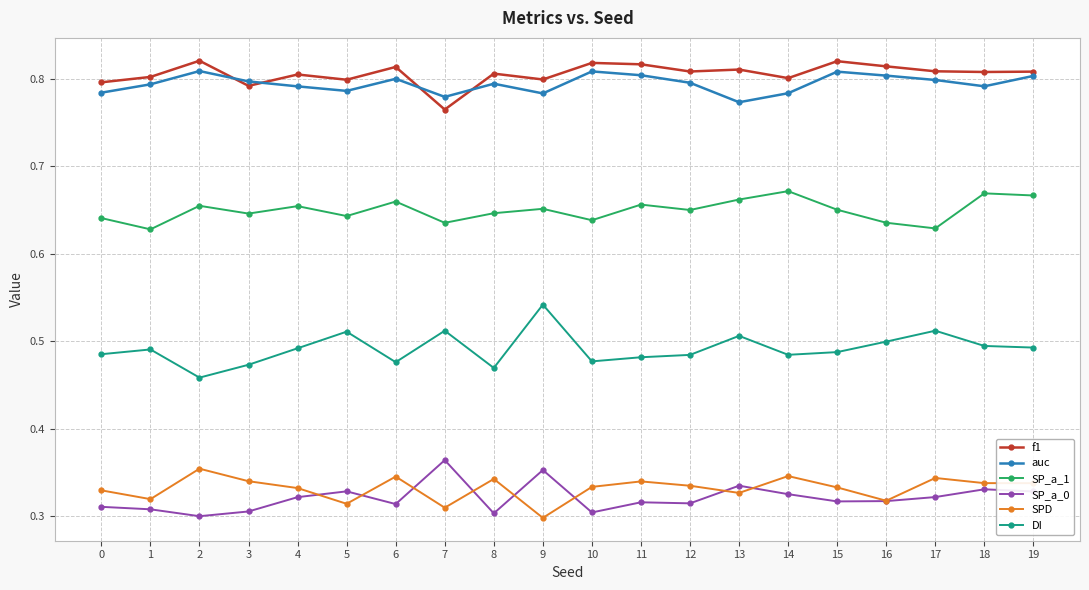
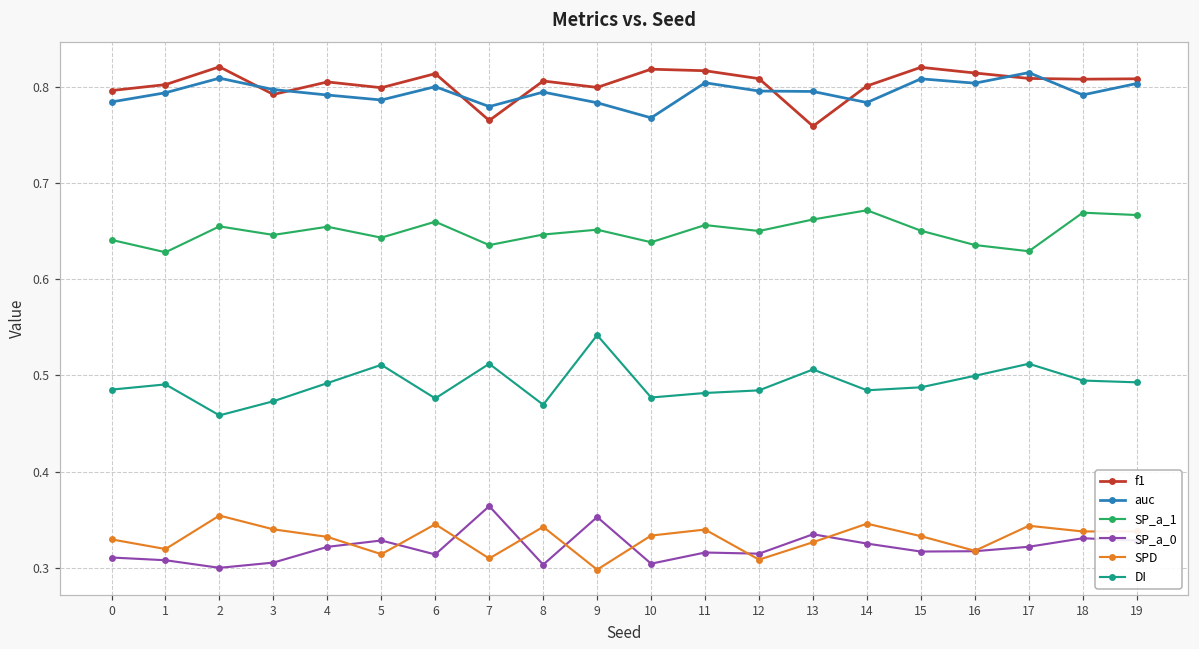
  {
    "f1": {
      "0": 0.80,
      "1": 0.80,
      "2": 0.82,
      "3": 0.79,
      "4": 0.80,
      "5": 0.80,
      "6": 0.81,
      "7": 0.76,
      "8": 0.81,
      "9": 0.80,
      "10": 0.82,
      "11": 0.82,
      "12": 0.81,
-     "13": 0.81,
+     "13": 0.76,
      "14": 0.80,
      "15": 0.82,
      "16": 0.81,
      "17": 0.81,
      "18": 0.81,
      "19": 0.81
    },
    "auc": {
      "0": 0.78,
      "1": 0.79,
      "2": 0.81,
      "3": 0.80,
      "4": 0.79,
      "5": 0.79,
      "6": 0.80,
      "7": 0.78,
      "8": 0.79,
      "9": 0.78,
-     "10": 0.81,
+     "10": 0.77,
      "11": 0.80,
      "12": 0.80,
-     "13": 0.77,
+     "13": 0.79,
      "14": 0.78,
      "15": 0.81,
      "16": 0.80,
-     "17": 0.80,
+     "17": 0.81,
      "18": 0.79,
      "19": 0.80
    },
    "SP_a_0": {
      "0": 0.31,
      "1": 0.31,
      "2": 0.30,
      "3": 0.31,
      "4": 0.32,
      "5": 0.33,
      "6": 0.31,
      "7": 0.36,
      "8": 0.30,
      "9": 0.35,
      "10": 0.30,
      "11": 0.32,
      "12": 0.31,
      "13": 0.34,
      "14": 0.33,
      "15": 0.32,
      "17": 0.32,
      "18": 0.33
    },
    "SPD": {
      "0": 0.33,
      "1": 0.32,
      "2": 0.35,
      "3": 0.34,
      "4": 0.33,
      "5": 0.31,
      "6": 0.35,
      "7": 0.31,
      "8": 0.34,
      "9": 0.30,
      "10": 0.33,
      "11": 0.34,
-     "12": 0.34,
+     "12": 0.31,
      "13": 0.33,
      "14": 0.35,
      "15": 0.33,
      "17": 0.34,
      "18": 0.34
    }
  }
